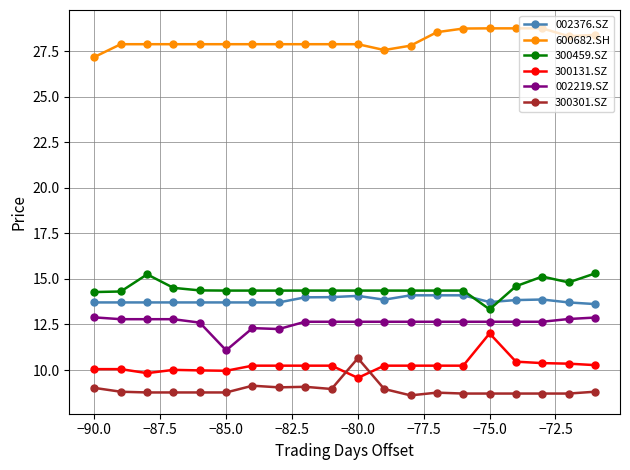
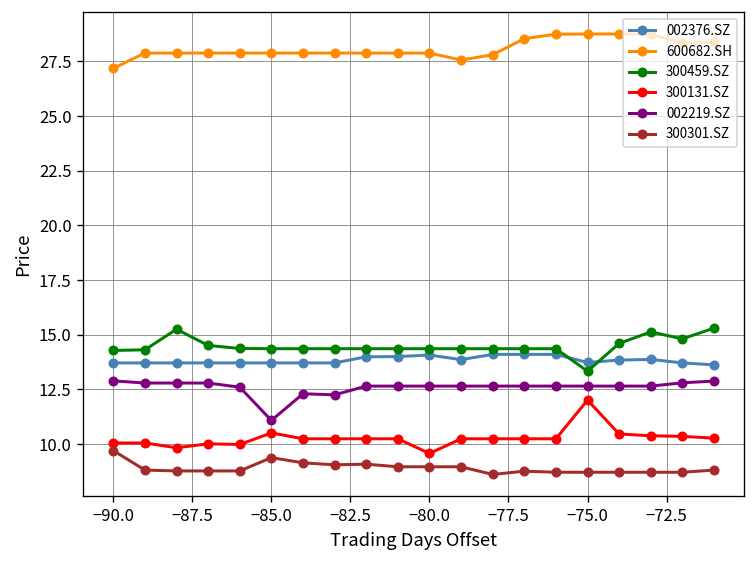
  {
    "002376.SZ": {
      "−90.0": 13.7,
      "−85.0": 13.7,
      "−80.0": 14.1,
      "−75.0": 13.7
    },
    "600682.SH": {
      "−90.0": 27.2,
      "−85.0": 27.9,
      "−80.0": 27.9,
      "−75.0": 28.8
    },
    "300459.SZ": {
      "−90.0": 14.3,
      "−85.0": 14.4,
      "−80.0": 14.4,
      "−75.0": 13.3
    },
    "300131.SZ": {
      "−90.0": 10.1,
-     "−85.0": 10.0,
+     "−85.0": 10.5,
      "−80.0": 9.6,
      "−75.0": 12.0
    },
    "002219.SZ": {
      "−90.0": 12.9,
      "−85.0": 11.1,
      "−80.0": 12.7,
      "−75.0": 12.7
    },
    "300301.SZ": {
-     "−90.0": 9.0,
-     "−85.0": 8.8,
-     "−80.0": 10.7,
+     "−90.0": 9.7,
+     "−85.0": 9.4,
+     "−80.0": 9.0,
      "−75.0": 8.7
    }
  }
